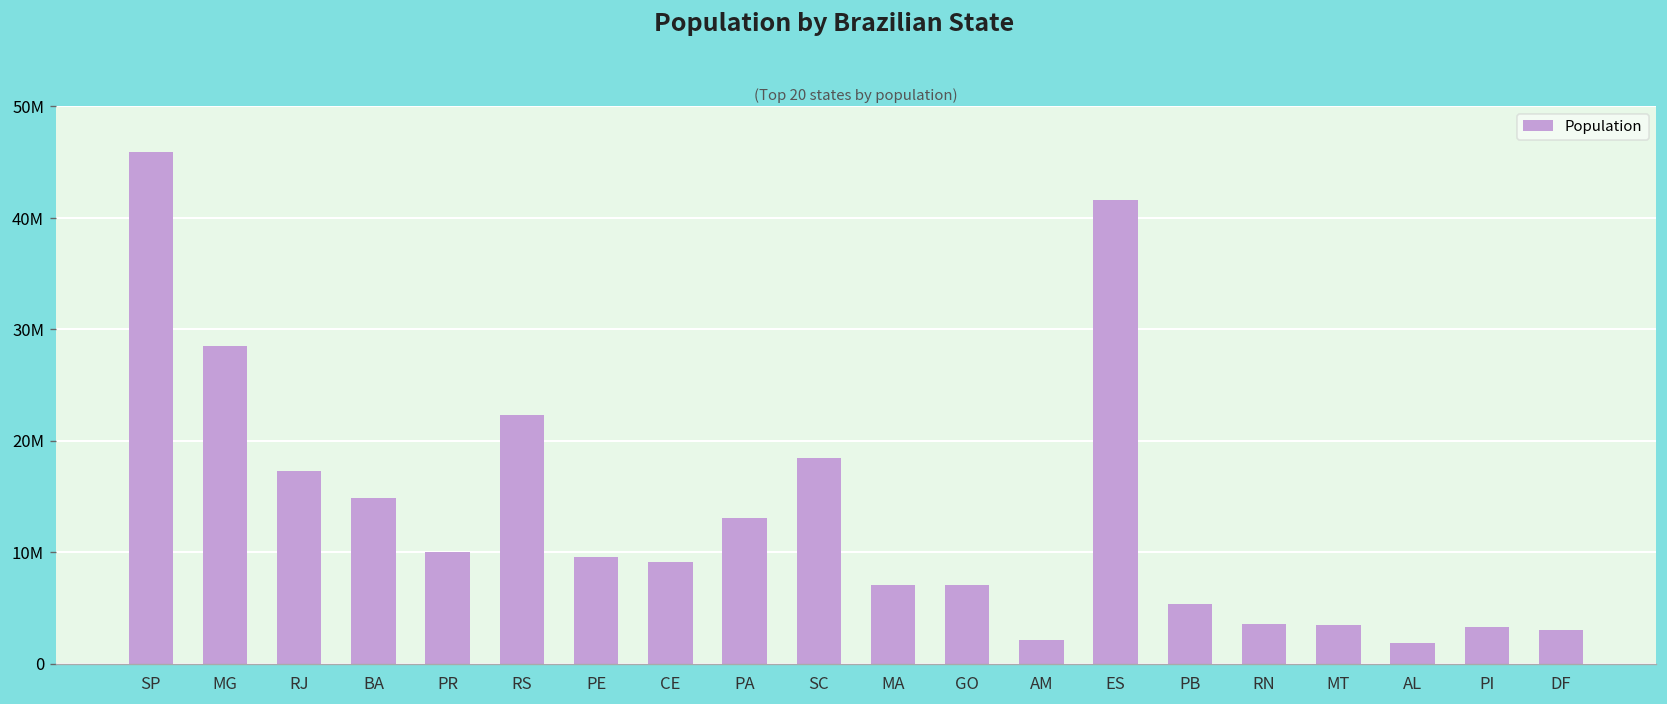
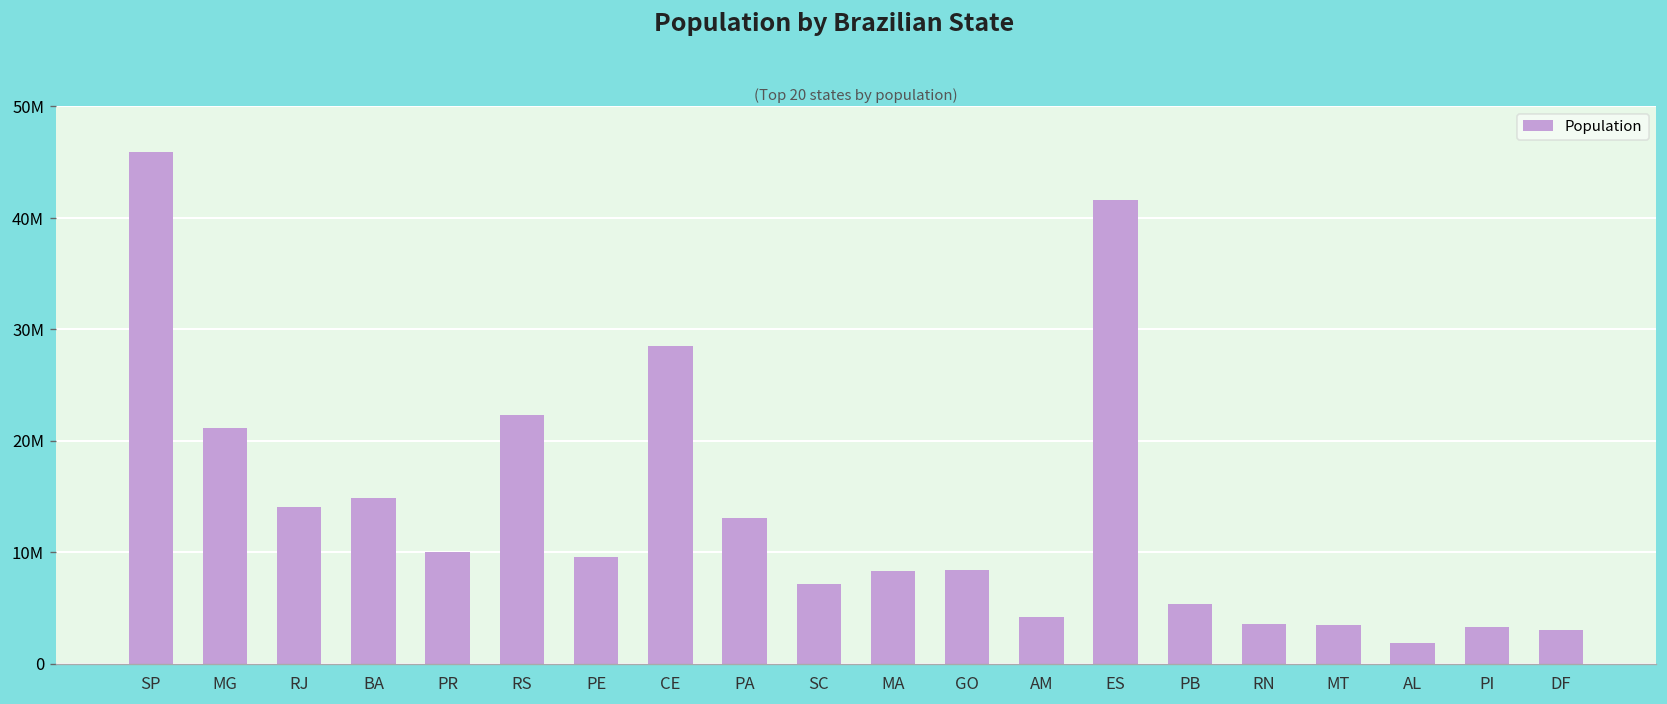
  {
    "SP": 46000000,
-   "MG": 28000000,
-   "RJ": 17000000,
+   "MG": 21000000,
+   "RJ": 14000000,
    "BA": 15000000,
    "PR": 10000000,
    "RS": 22000000,
    "PE": 10000000,
-   "CE": 9000000,
+   "CE": 28000000,
    "PA": 13000000,
-   "SC": 18000000,
-   "MA": 7000000,
-   "GO": 7000000,
-   "AM": 2000000,
+   "SC": 7000000,
+   "MA": 8000000,
+   "GO": 8000000,
+   "AM": 4000000,
    "ES": 42000000,
    "PB": 5000000,
    "RN": 4000000,
    "MT": 3000000,
    "AL": 2000000,
    "PI": 3000000,
    "DF": 3000000
  }
